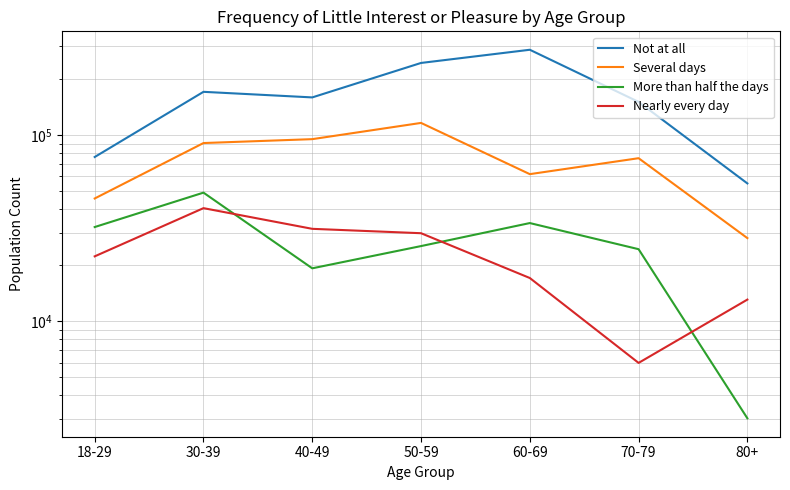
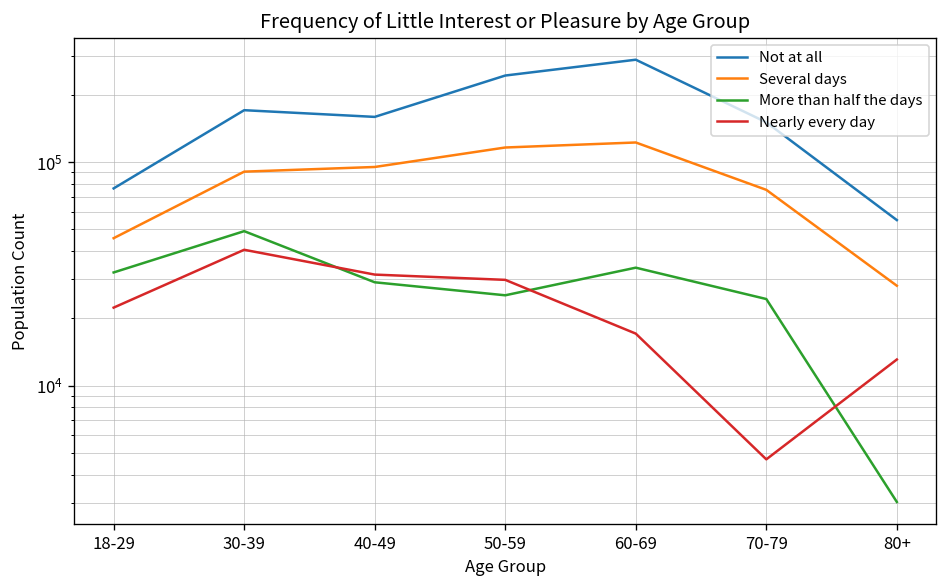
  {
    "Not at all": {
      "18-29": 76000,
      "30-39": 170000,
      "40-49": 160000,
      "50-59": 240000,
      "60-69": 290000,
      "80+": 55000
    },
    "Several days": {
      "18-29": 46000,
      "30-39": 90000,
      "40-49": 100000,
      "50-59": 120000,
-     "60-69": 62000,
+     "60-69": 120000,
      "70-79": 75000,
      "80+": 28000
    },
    "More than half the days": {
      "18-29": 32000,
      "30-39": 49000,
-     "40-49": 19000,
+     "40-49": 29000,
      "50-59": 25000,
      "60-69": 34000,
      "70-79": 24000,
      "80+": 3000
    },
    "Nearly every day": {
      "18-29": 22000,
      "30-39": 41000,
      "40-49": 31000,
      "50-59": 30000,
      "60-69": 17000,
-     "70-79": 6000,
+     "70-79": 4700,
      "80+": 13000
    }
  }
